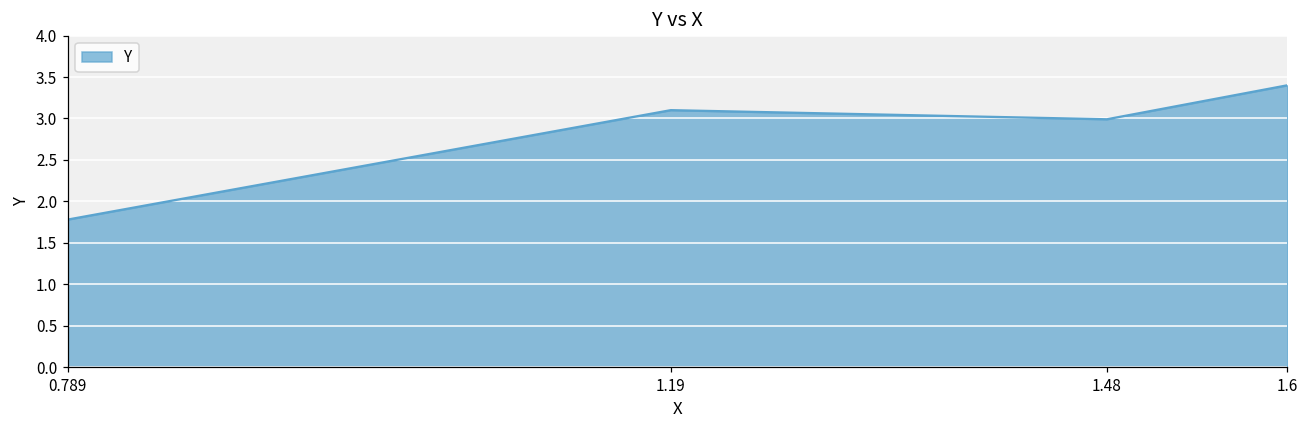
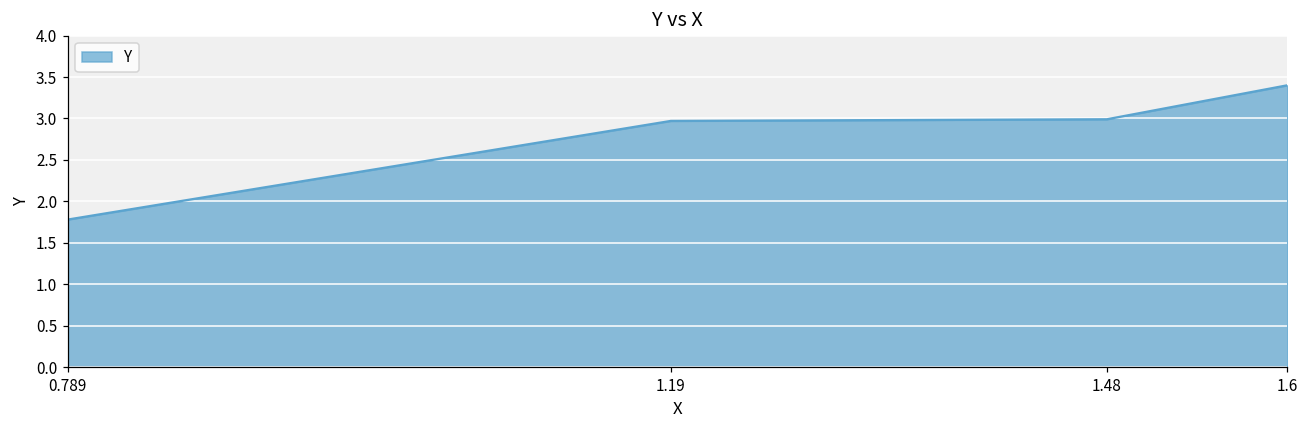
  {
    "0.789": 1.8,
-   "1.19": 3.1,
+   "1.19": 3.0,
    "1.48": 3.0,
    "1.6": 3.4
  }
